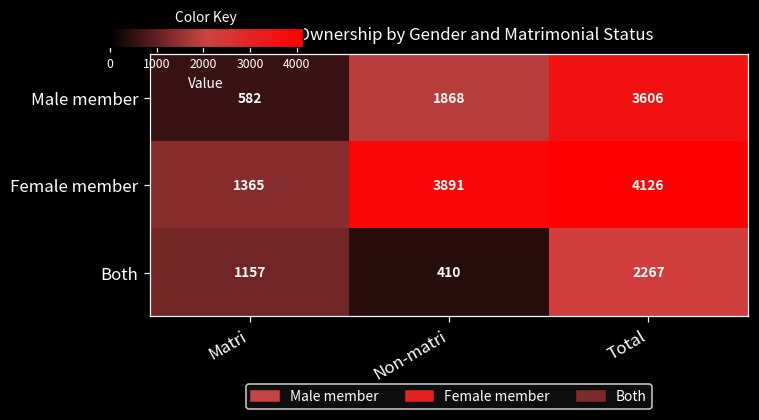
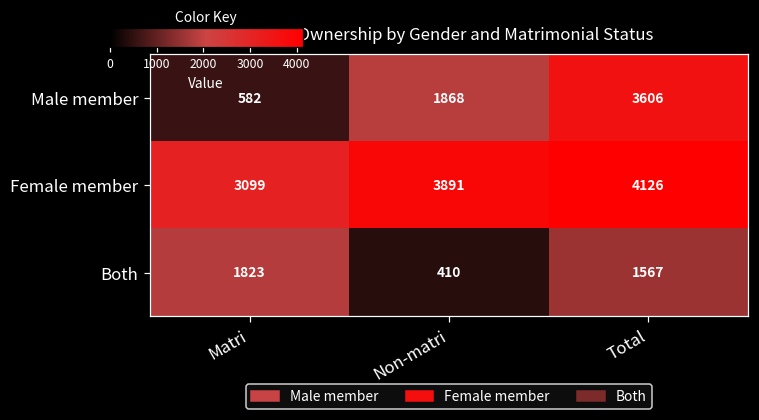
  {
    "Male member": {
      "Matri": 582,
      "Non-matri": 1868,
      "Total": 3606
    },
    "Female member": {
-     "Matri": 1365,
+     "Matri": 3099,
      "Non-matri": 3891,
      "Total": 4126
    },
    "Both": {
-     "Matri": 1157,
+     "Matri": 1823,
      "Non-matri": 410,
-     "Total": 2267
+     "Total": 1567
    }
  }
